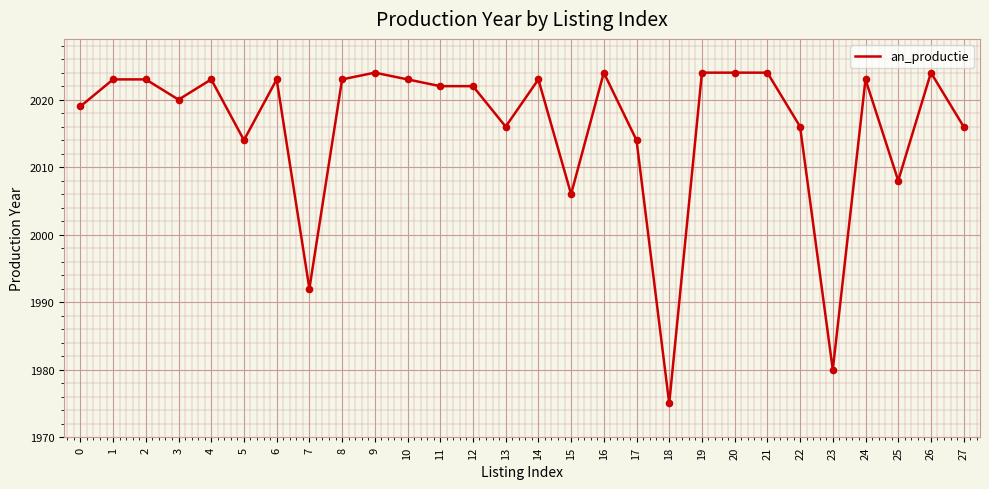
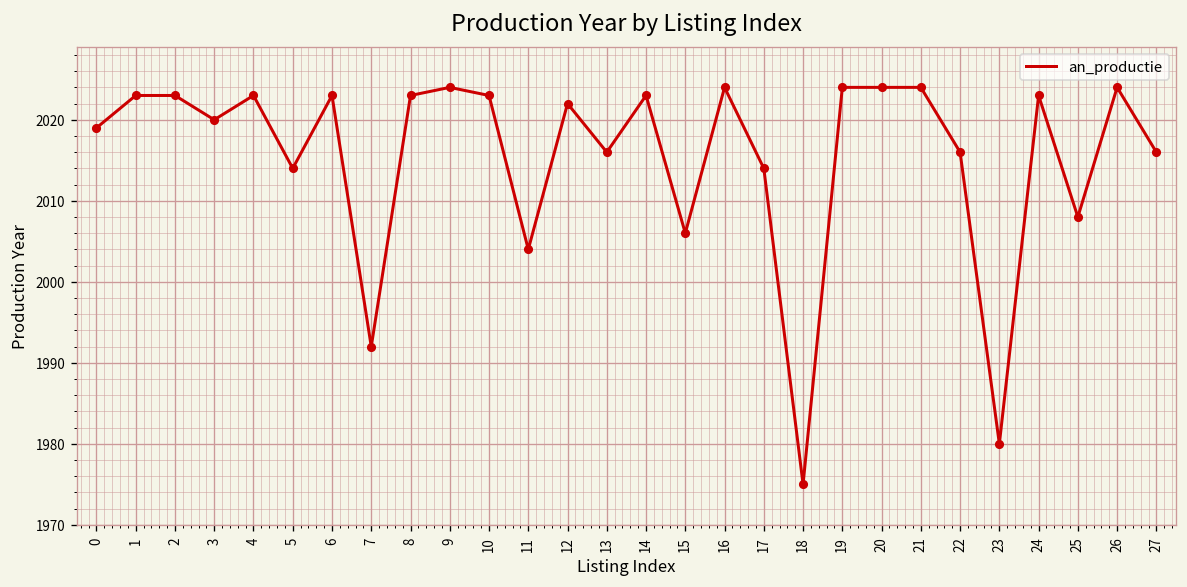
  {
    "0": 2019,
    "1": 2023,
    "2": 2023,
    "3": 2020,
    "4": 2023,
    "5": 2014,
    "6": 2023,
    "7": 1992,
    "8": 2023,
    "9": 2024,
    "10": 2023,
-   "11": 2022,
+   "11": 2004,
    "12": 2022,
    "13": 2016,
    "14": 2023,
    "15": 2006,
    "16": 2024,
    "17": 2014,
    "18": 1975,
    "19": 2024,
    "20": 2024,
    "21": 2024,
    "22": 2016,
    "23": 1980,
    "24": 2023,
    "25": 2008,
    "26": 2024,
    "27": 2016
  }
